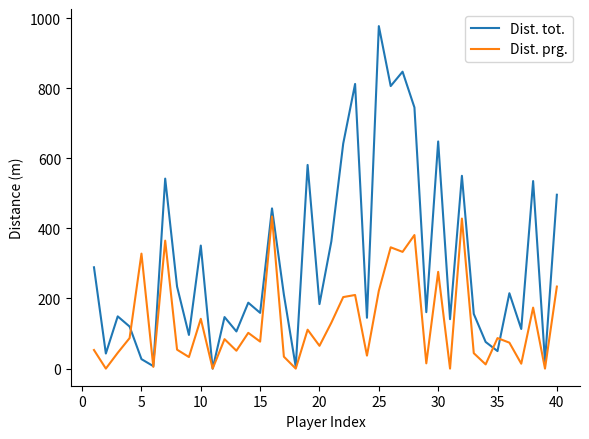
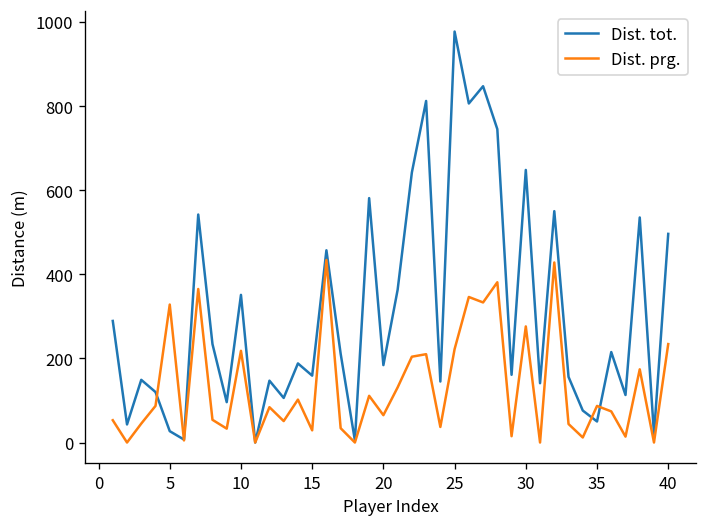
  {
    "Dist. tot.": {
      "5": 30,
      "10": 350,
      "15": 160,
      "20": 180,
      "25": 980,
      "30": 650,
      "35": 50,
      "40": 500
    },
    "Dist. prg.": {
      "5": 330,
-     "10": 140,
-     "15": 80,
+     "10": 220,
+     "15": 30,
      "20": 70,
      "25": 220,
      "30": 280,
      "35": 90,
      "40": 230
    }
  }
